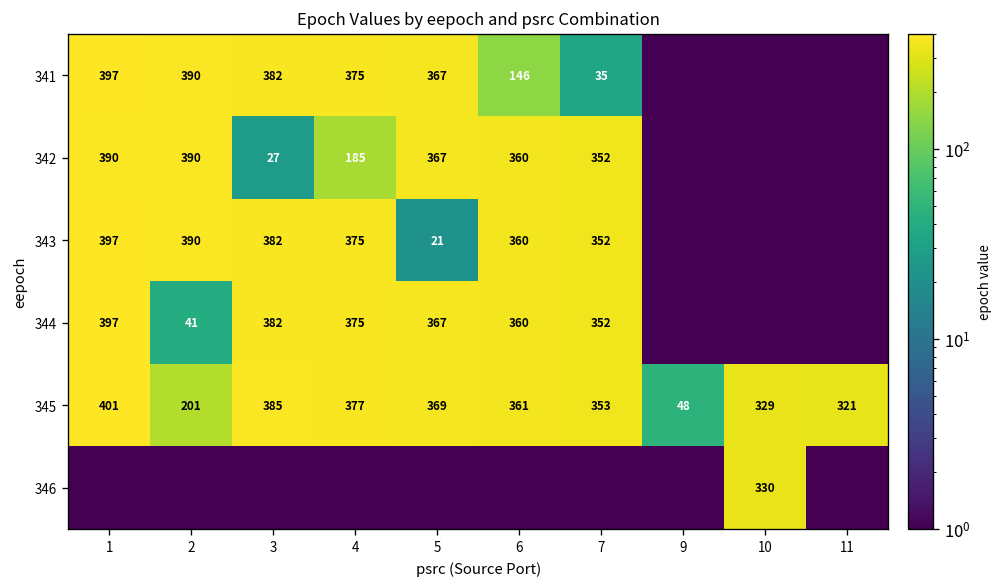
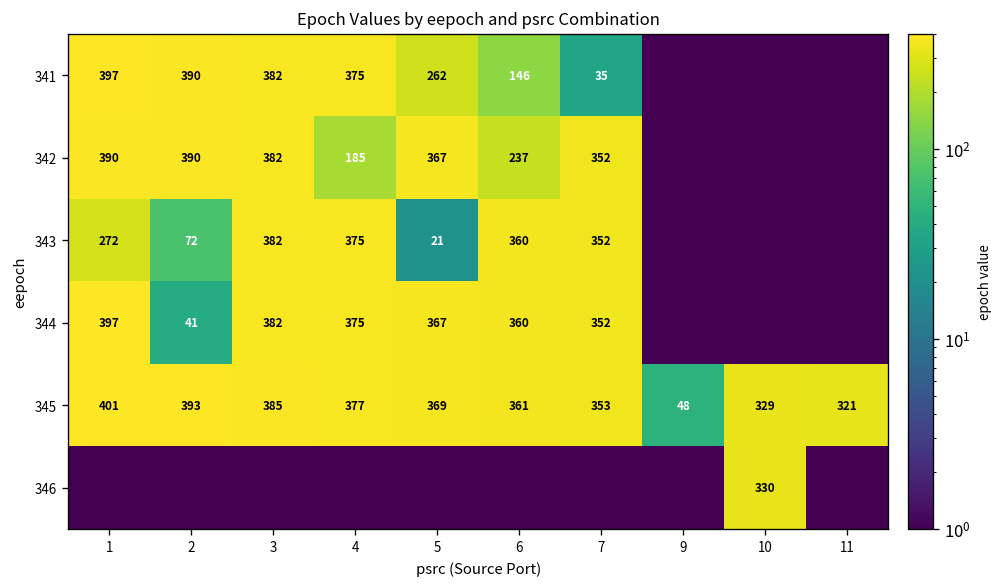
  {
    "341": {
      "1": 397,
      "2": 390,
      "3": 382,
      "4": 375,
-     "5": 367,
+     "5": 262,
      "6": 146,
      "7": 35
    },
    "342": {
      "1": 390,
      "2": 390,
-     "3": 27,
+     "3": 382,
      "4": 185,
      "5": 367,
-     "6": 360,
+     "6": 237,
      "7": 352
    },
    "343": {
-     "1": 397,
-     "2": 390,
+     "1": 272,
+     "2": 72,
      "3": 382,
      "4": 375,
      "5": 21,
      "6": 360,
      "7": 352
    },
    "344": {
      "1": 397,
      "2": 41,
      "3": 382,
      "4": 375,
      "5": 367,
      "6": 360,
      "7": 352
    },
    "345": {
      "1": 401,
-     "2": 201,
+     "2": 393,
      "3": 385,
      "4": 377,
      "5": 369,
      "6": 361,
      "7": 353,
      "9": 48,
      "10": 329,
      "11": 321
    },
    "346": {
      "10": 330
    }
  }
